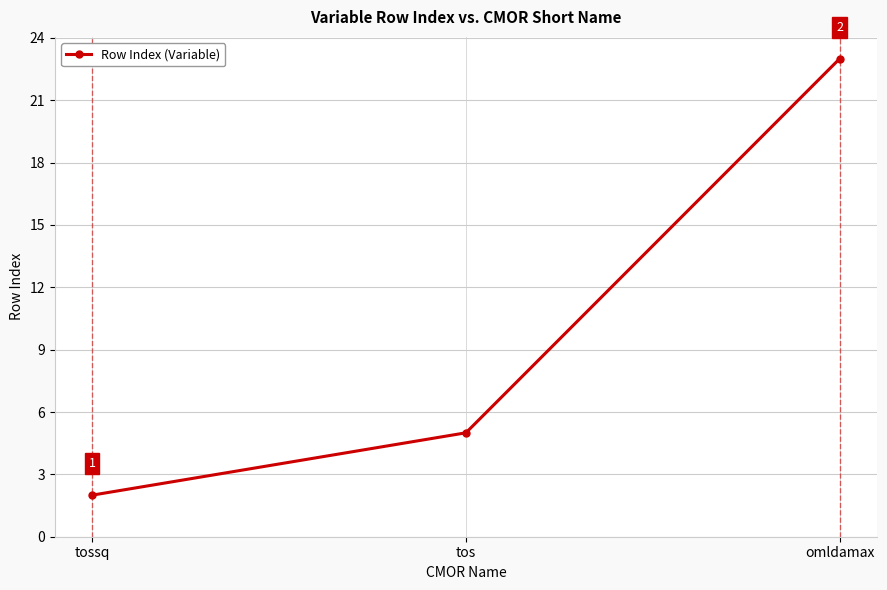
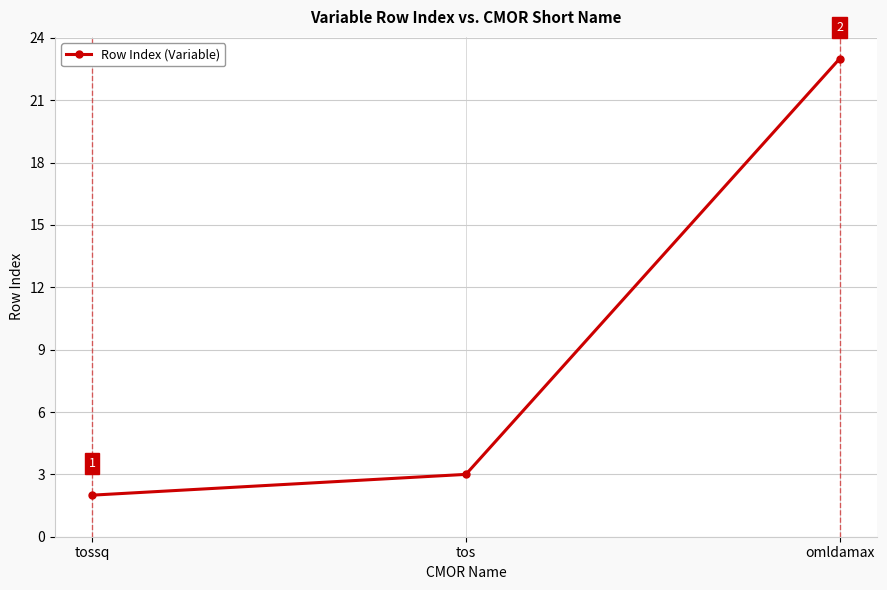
  {
-   "tos": 5
+   "tos": 3
  }
